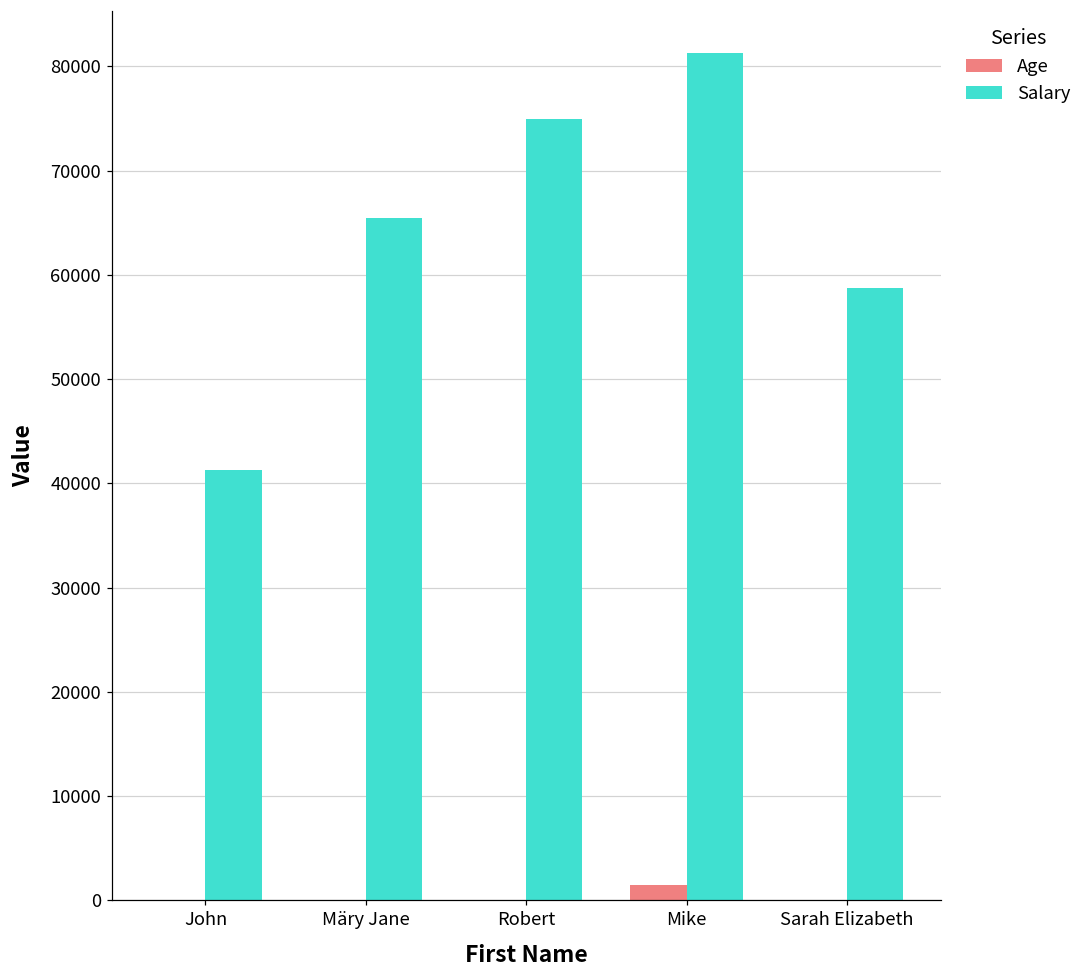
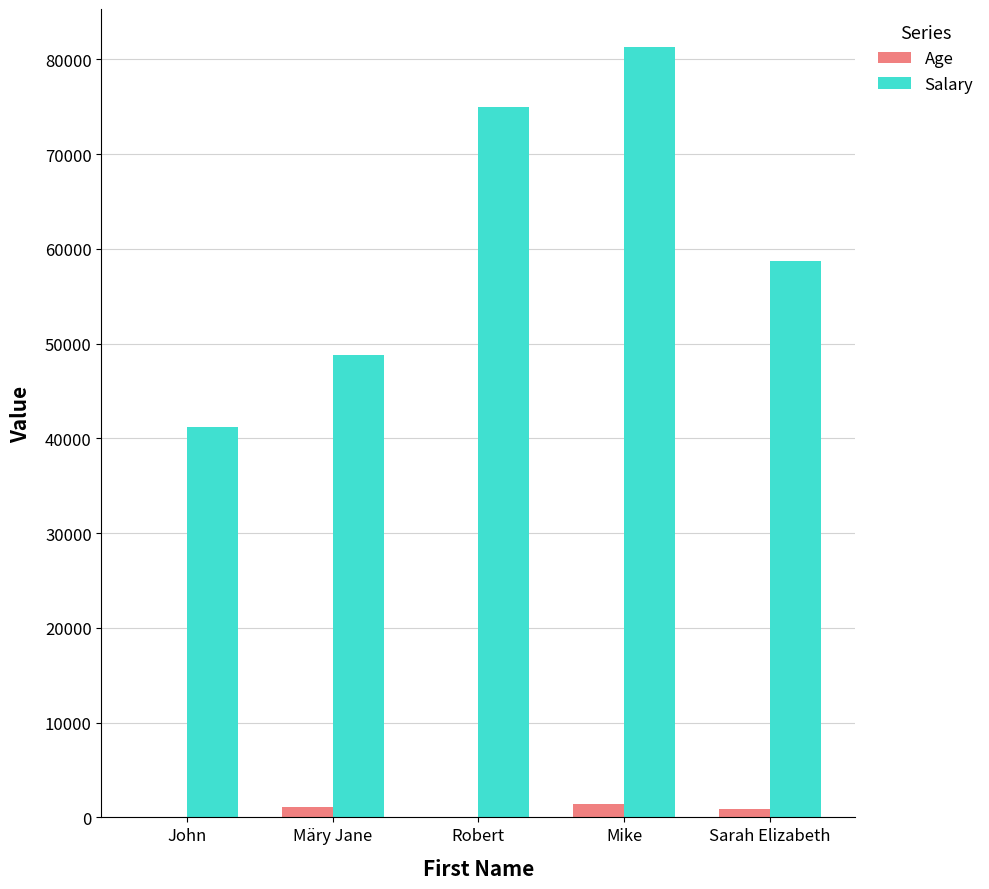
  {
    "Age": {
-     "Märy Jane": 0,
+     "Märy Jane": 1000,
      "Mike": 1000,
-     "Sarah Elizabeth": 0
+     "Sarah Elizabeth": 1000
    },
    "Salary": {
      "John": 41000,
-     "Märy Jane": 66000,
+     "Märy Jane": 49000,
      "Robert": 75000,
      "Mike": 81000,
      "Sarah Elizabeth": 59000
    }
  }
